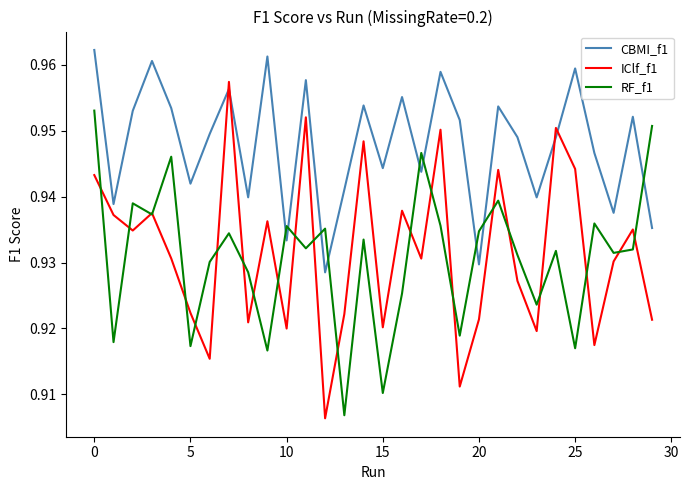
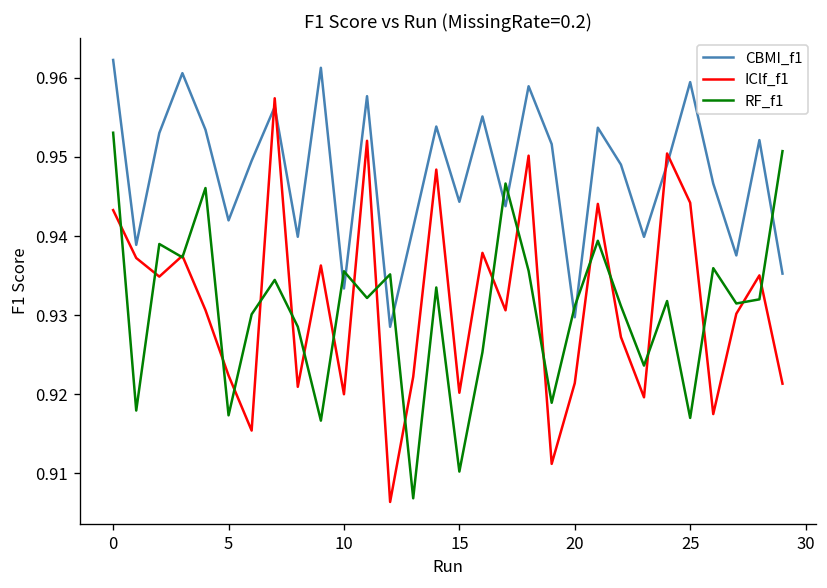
  {
    "CBMI_f1": {
      "0": 0.962,
      "5": 0.942,
      "10": 0.933,
      "15": 0.944,
      "20": 0.930,
      "25": 0.959
    },
    "IClf_f1": {
      "0": 0.943,
      "5": 0.922,
      "10": 0.920,
      "15": 0.920,
      "20": 0.921,
      "25": 0.944
    },
    "RF_f1": {
      "0": 0.953,
      "5": 0.917,
      "10": 0.936,
      "15": 0.910,
-     "20": 0.935,
+     "20": 0.931,
      "25": 0.917
    }
  }
